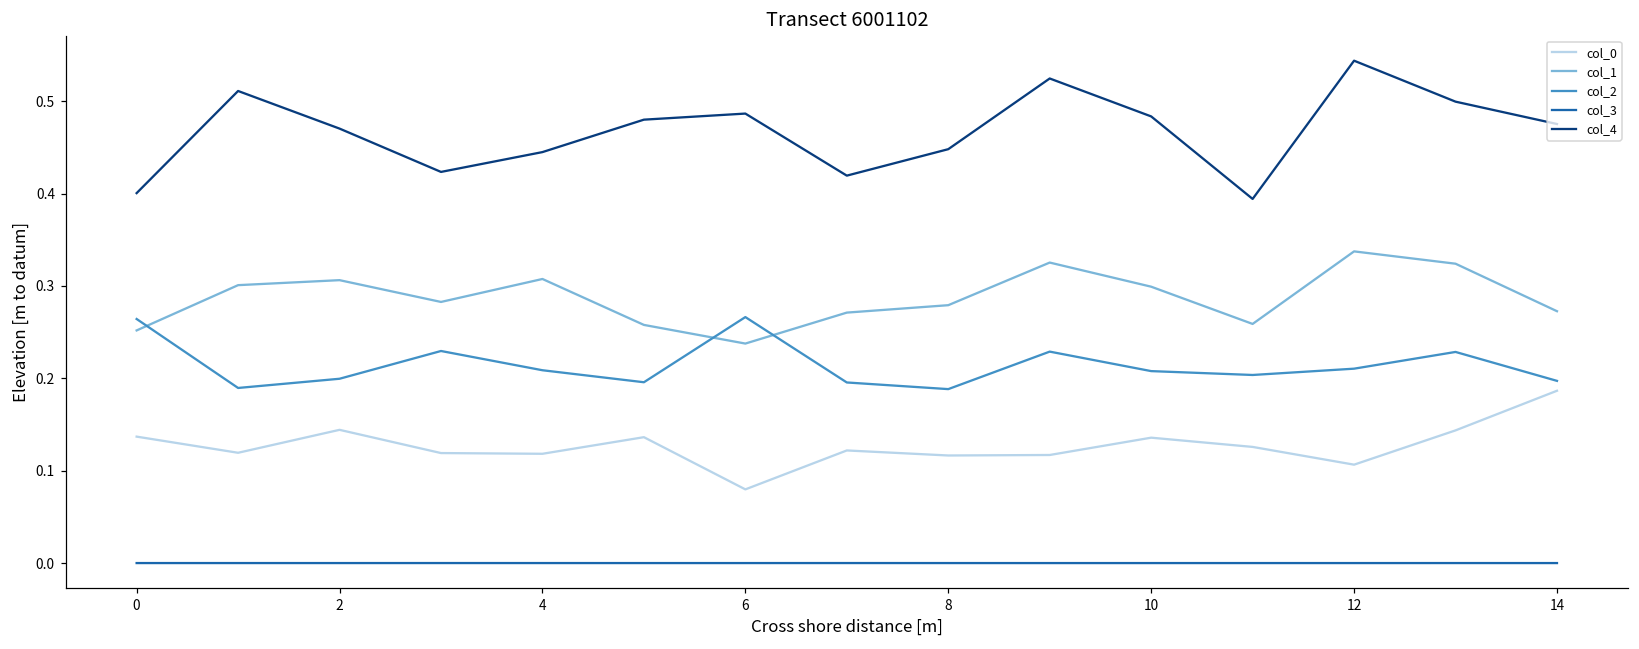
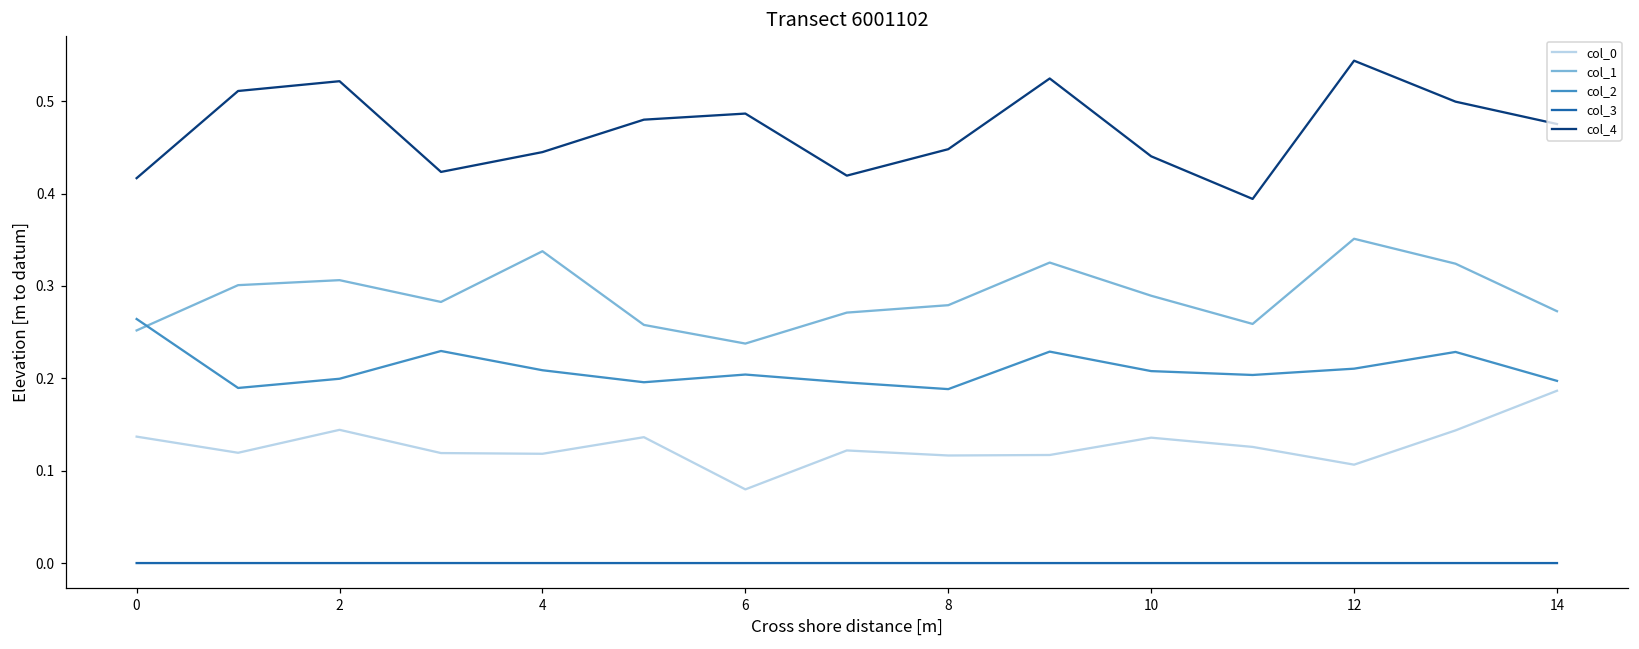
  {
    "col_0": {
      "0": 0.14,
      "2": 0.14,
      "4": 0.12,
      "6": 0.08,
      "8": 0.12,
      "10": 0.14,
      "12": 0.11,
      "14": 0.19
    },
    "col_1": {
      "0": 0.25,
      "2": 0.31,
-     "4": 0.31,
+     "4": 0.34,
      "6": 0.24,
      "8": 0.28,
-     "10": 0.30,
-     "12": 0.34,
+     "10": 0.29,
+     "12": 0.35,
      "14": 0.27
    },
    "col_2": {
      "0": 0.26,
      "2": 0.20,
      "4": 0.21,
-     "6": 0.27,
+     "6": 0.20,
      "8": 0.19,
      "10": 0.21,
      "12": 0.21,
      "14": 0.20
    },
    "col_3": {
      "0": 0.00,
      "2": 0.00,
      "4": 0.00,
      "6": 0.00,
      "8": 0.00,
      "10": 0.00,
      "12": 0.00,
      "14": 0.00
    },
    "col_4": {
-     "0": 0.40,
-     "2": 0.47,
+     "0": 0.42,
+     "2": 0.52,
      "4": 0.44,
      "6": 0.49,
      "8": 0.45,
-     "10": 0.48,
+     "10": 0.44,
      "12": 0.54
    }
  }
